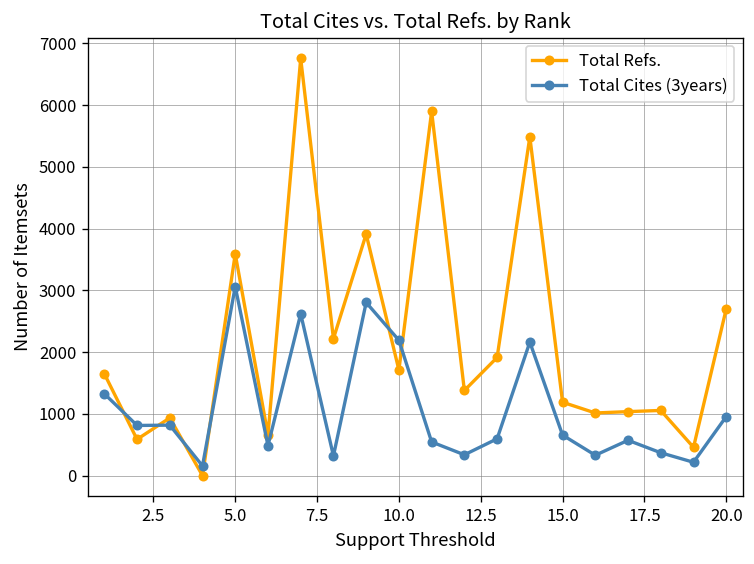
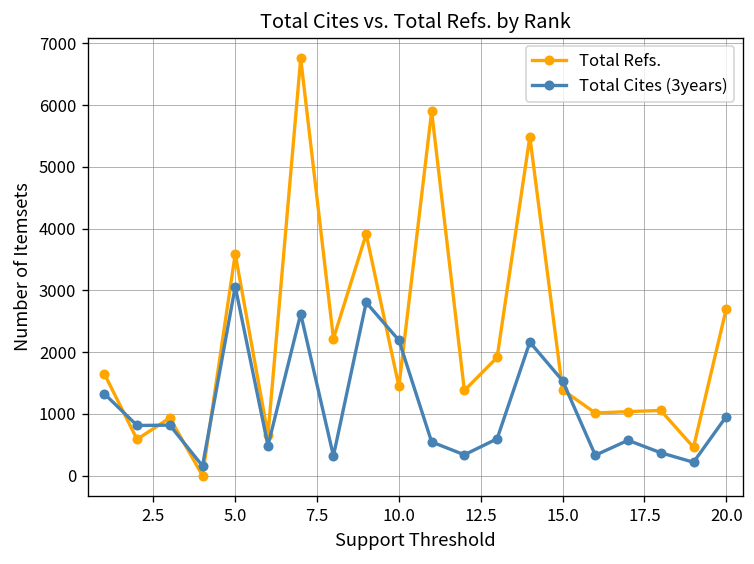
  {
    "Total Refs.": {
      "5.0": 3600,
-     "10.0": 1700,
-     "15.0": 1200,
+     "10.0": 1400,
+     "15.0": 1400,
      "20.0": 2700
    },
    "Total Cites (3years)": {
      "5.0": 3100,
      "10.0": 2200,
-     "15.0": 700,
+     "15.0": 1500,
      "20.0": 1000
    }
  }
